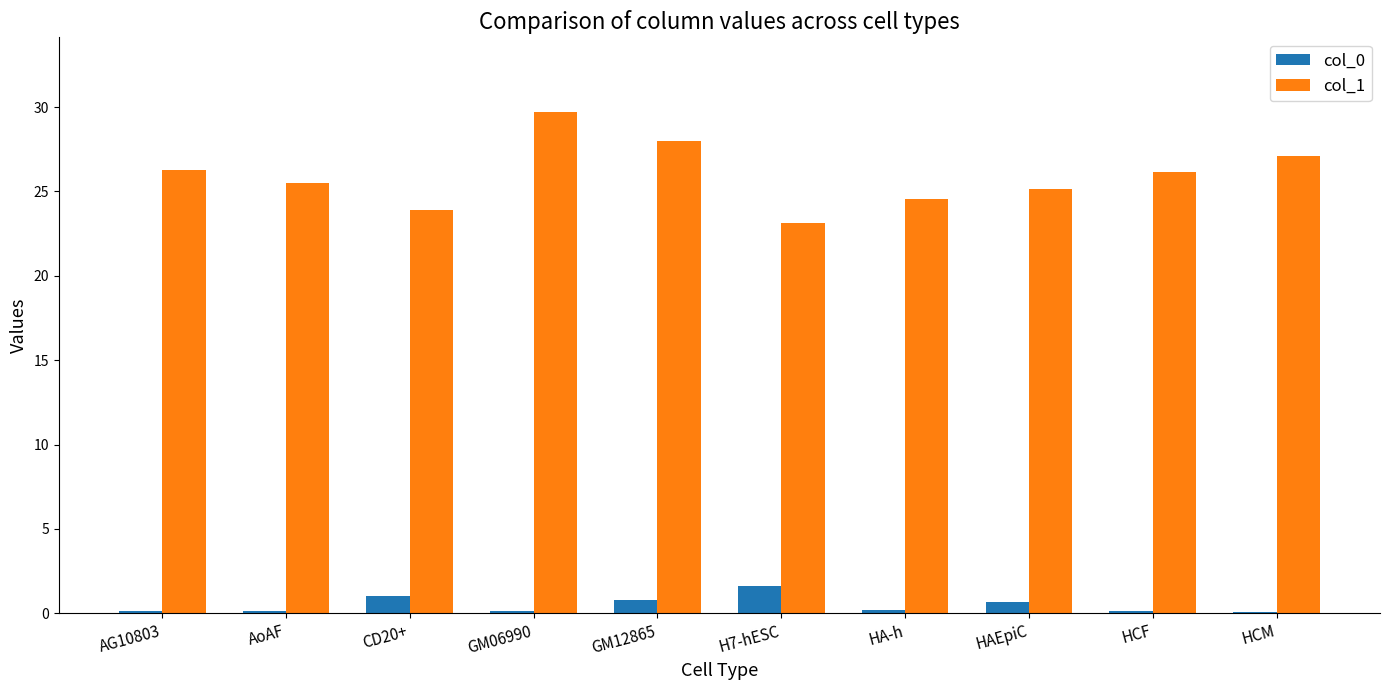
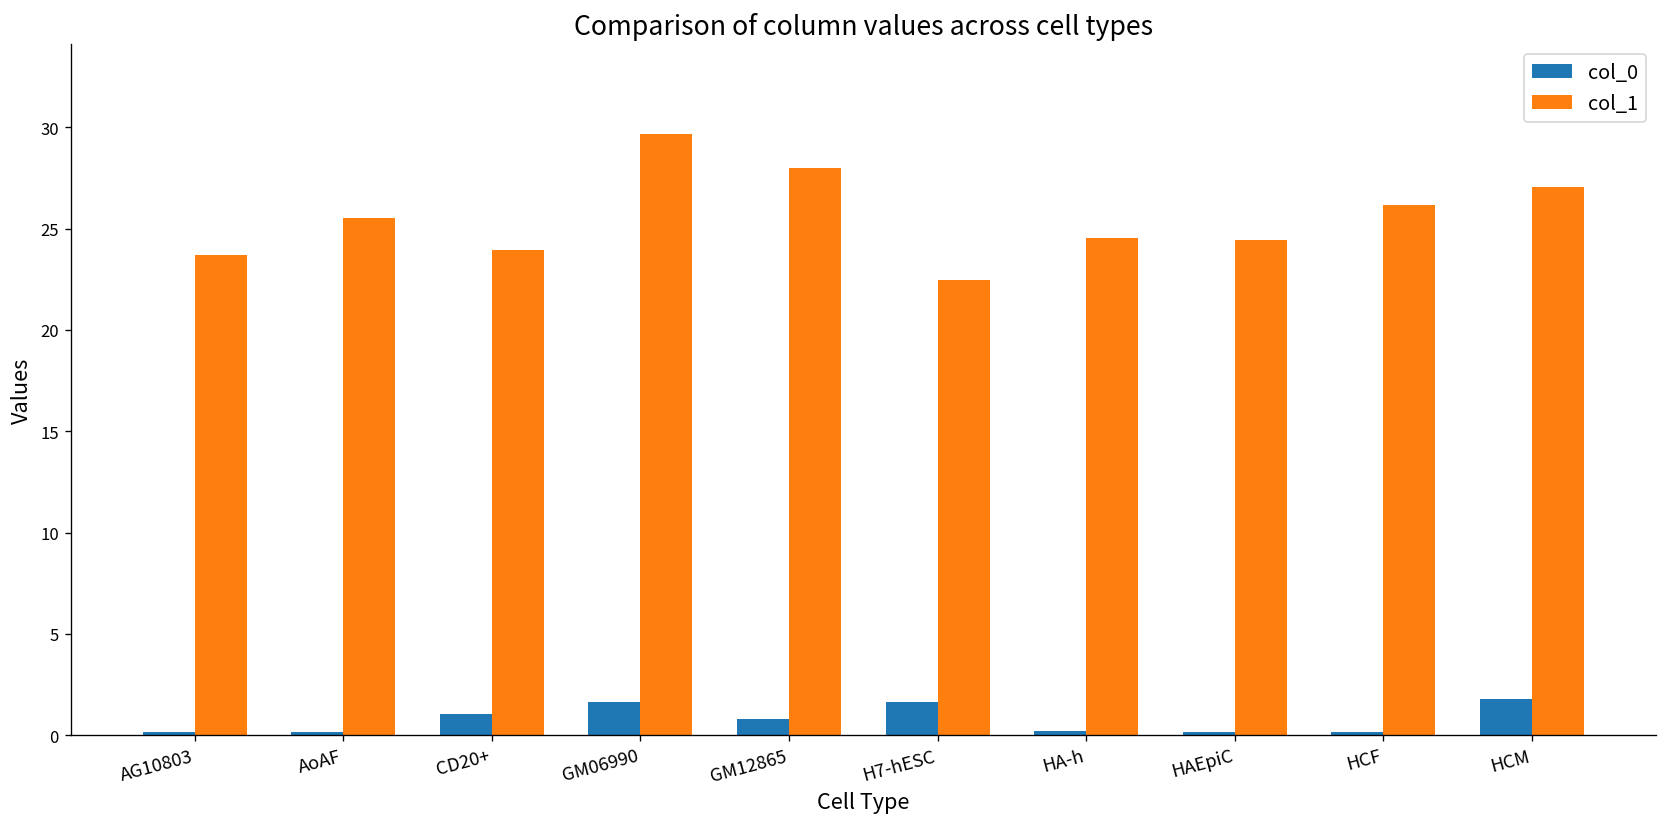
  {
    "col_0": {
      "AG10803": 0.2,
      "CD20+": 1.0,
-     "GM06990": 0.1,
+     "GM06990": 1.6,
      "GM12865": 0.8,
      "H7-hESC": 1.6,
      "HA-h": 0.2,
-     "HAEpiC": 0.7,
-     "HCM": 0.1
+     "HAEpiC": 0.1,
+     "HCM": 1.8
    },
    "col_1": {
-     "AG10803": 26.3,
+     "AG10803": 23.7,
      "AoAF": 25.5,
      "CD20+": 23.9,
      "GM06990": 29.7,
      "GM12865": 28.0,
-     "H7-hESC": 23.1,
+     "H7-hESC": 22.5,
      "HA-h": 24.6,
-     "HAEpiC": 25.1,
+     "HAEpiC": 24.5,
      "HCF": 26.2,
      "HCM": 27.1
    }
  }
